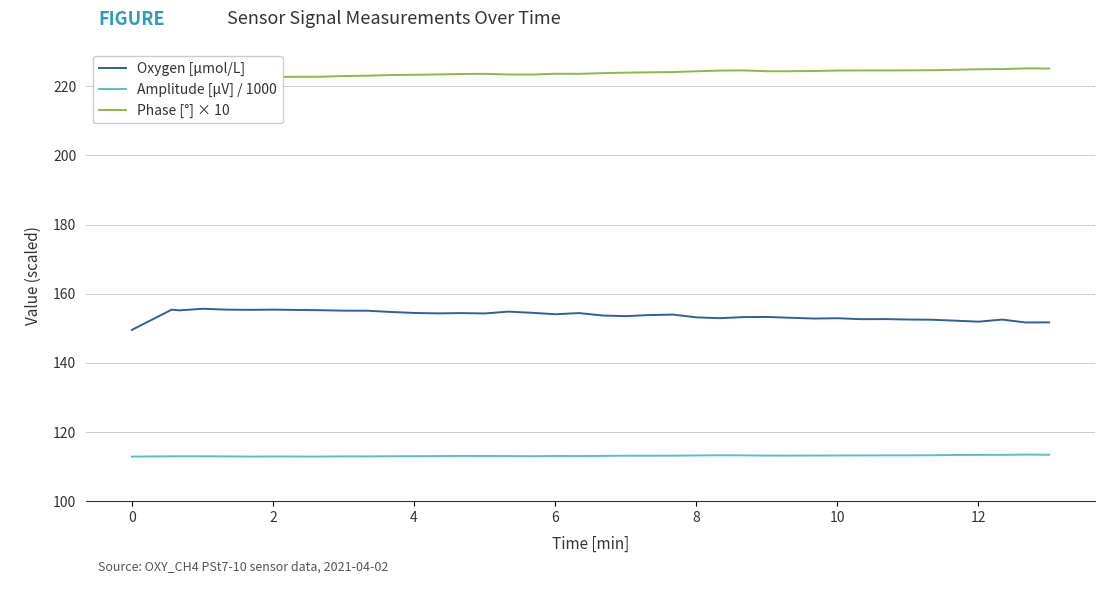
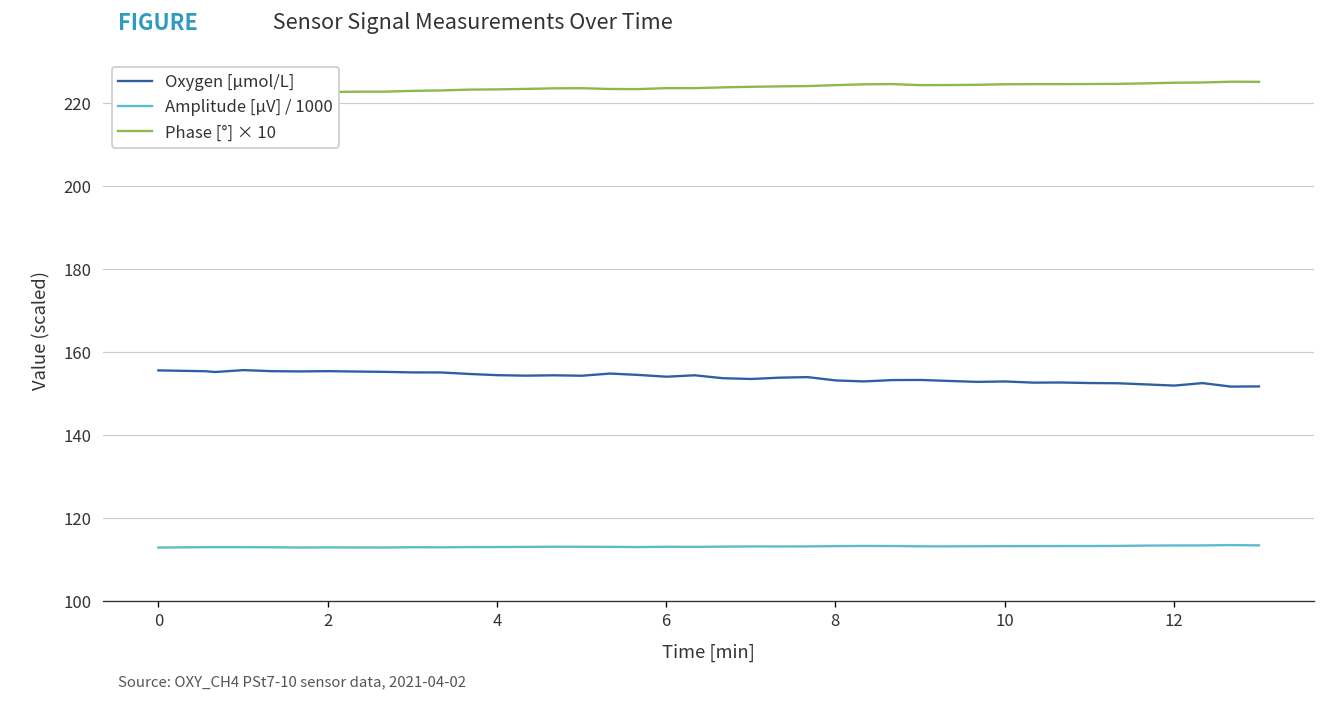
  {
    "Oxygen [μmol/L]": {
-     "0": 150
+     "0": 156
    },
    "Amplitude [μV] / 1000": {
      "0": 113
    }
  }
